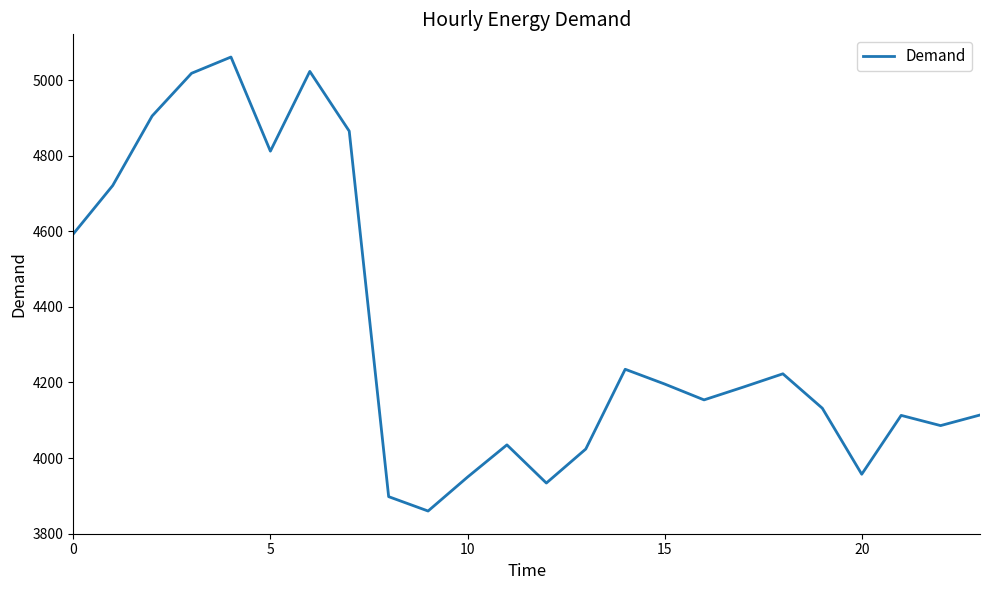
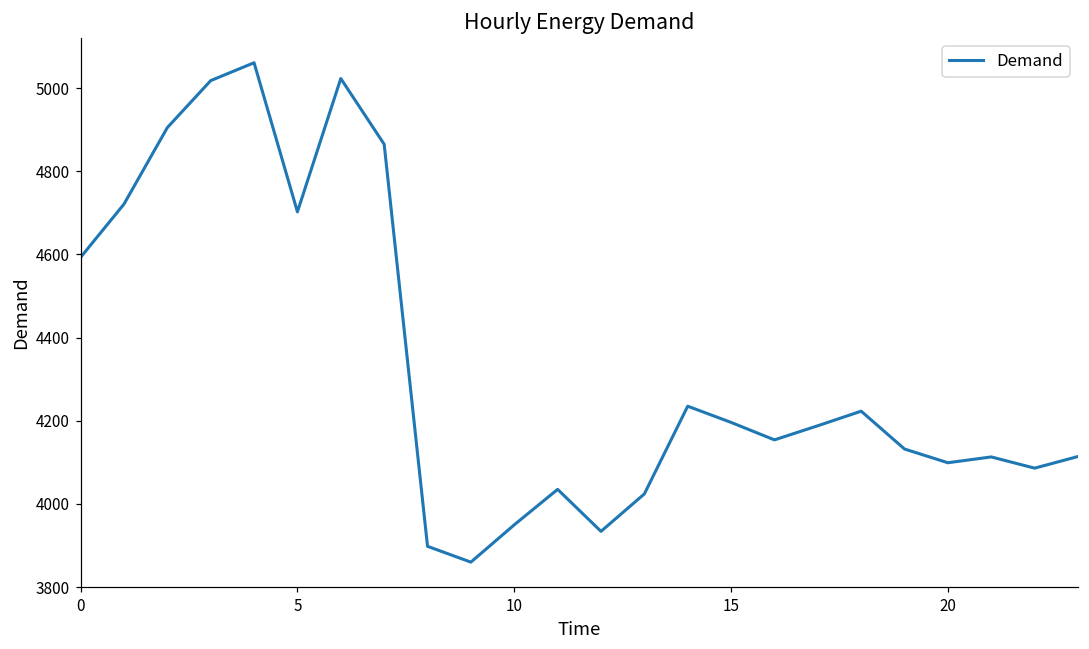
  {
    "0": 4590,
-   "5": 4810,
+   "5": 4700,
    "10": 3950,
    "15": 4200,
-   "20": 3960
+   "20": 4100
  }
